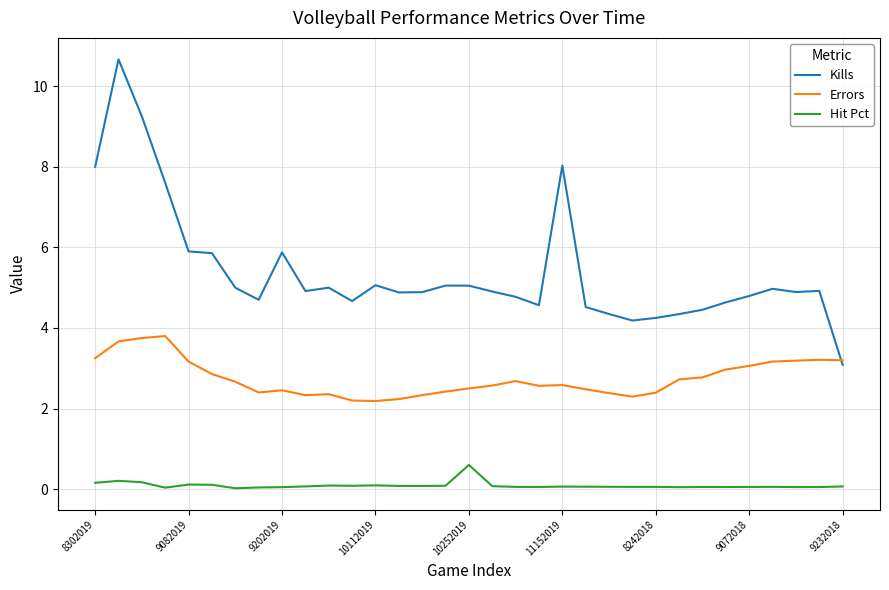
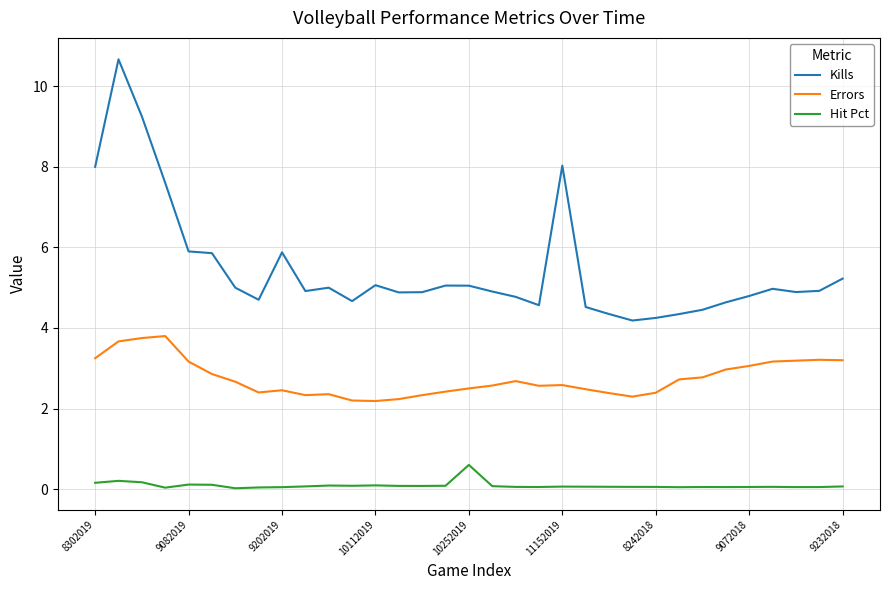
  {
    "Kills": {
      "8302019": 8.0,
      "9082019": 5.9,
      "9202019": 5.9,
      "10112019": 5.1,
      "10252019": 5.1,
      "11152019": 8.0,
      "8242018": 4.3,
      "9072018": 4.8,
-     "9232018": 3.1
+     "9232018": 5.2
    },
    "Errors": {
      "8302019": 3.3,
      "9082019": 3.2,
      "9202019": 2.5,
      "10112019": 2.2,
      "10252019": 2.5,
      "11152019": 2.6,
      "8242018": 2.4,
      "9072018": 3.1,
      "9232018": 3.2
    },
    "Hit Pct": {
      "8302019": 0.2,
      "9082019": 0.1,
      "9202019": 0.0,
      "10112019": 0.1,
      "10252019": 0.6,
      "11152019": 0.1,
      "8242018": 0.1,
      "9072018": 0.1,
      "9232018": 0.1
    }
  }
